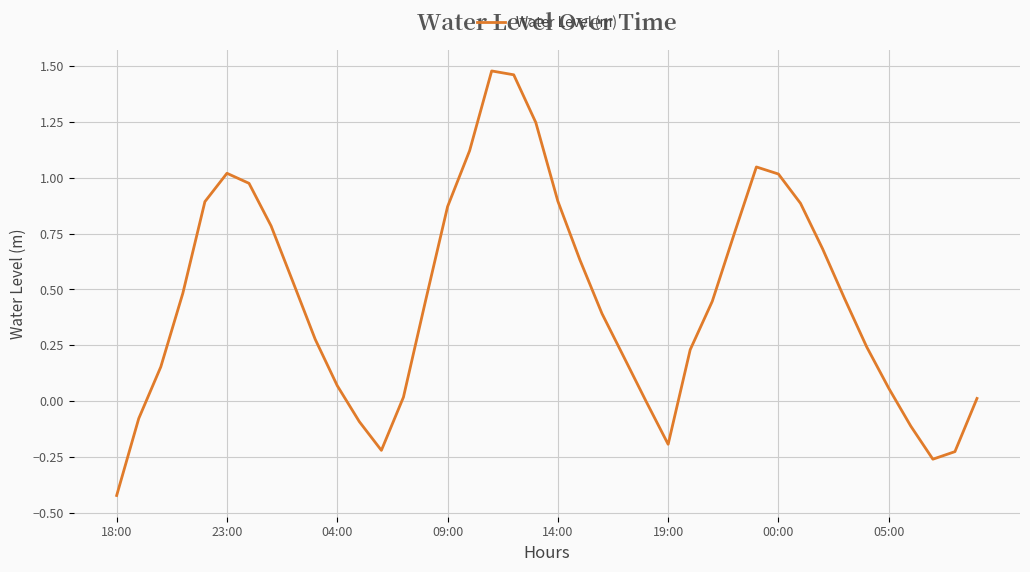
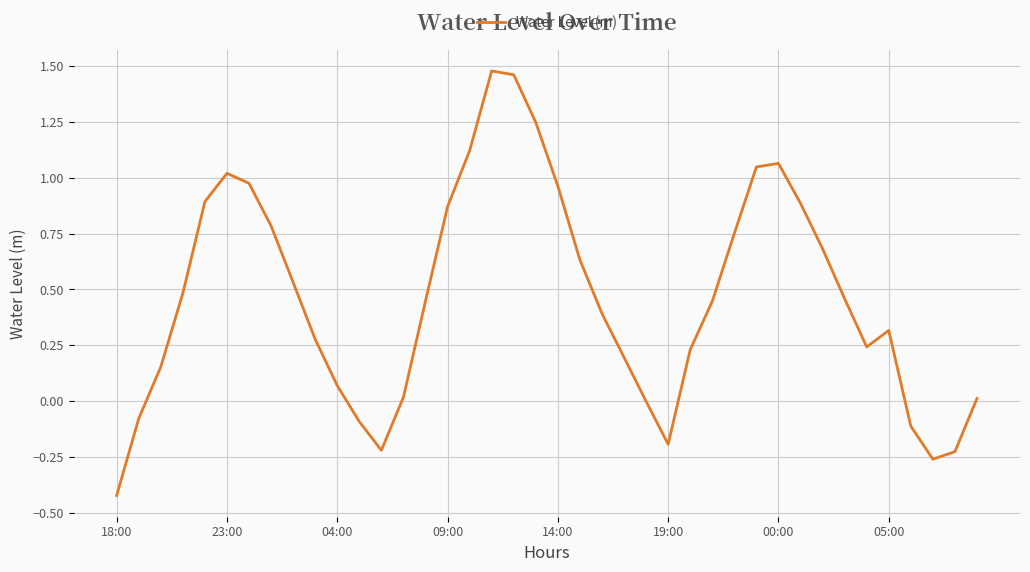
  {
    "18:00": -0.42,
    "23:00": 1.02,
    "04:00": 0.07,
    "09:00": 0.87,
-   "14:00": 0.90,
+   "14:00": 0.96,
    "19:00": -0.19,
-   "00:00": 1.02,
-   "05:00": 0.06
+   "00:00": 1.06,
+   "05:00": 0.32
  }
